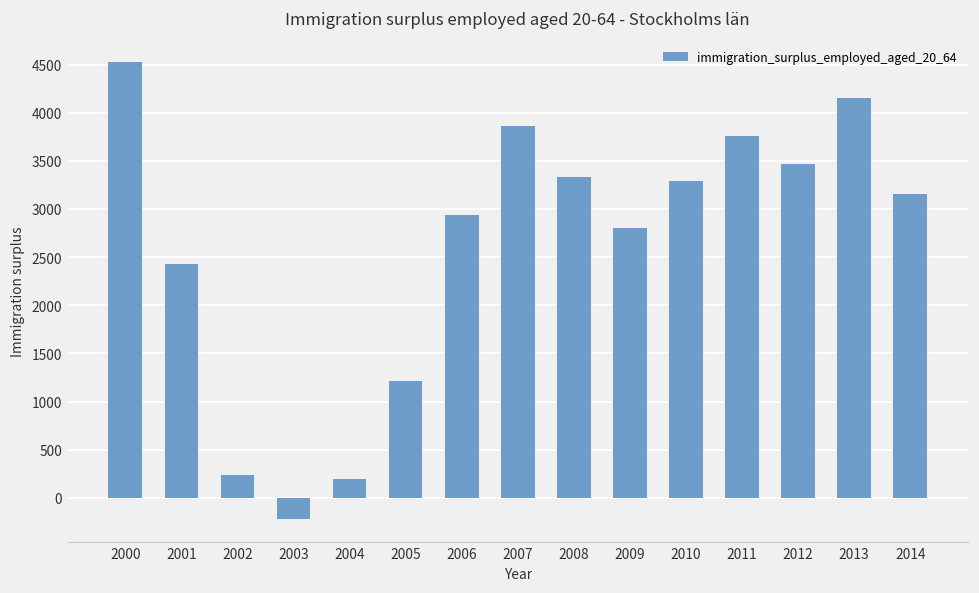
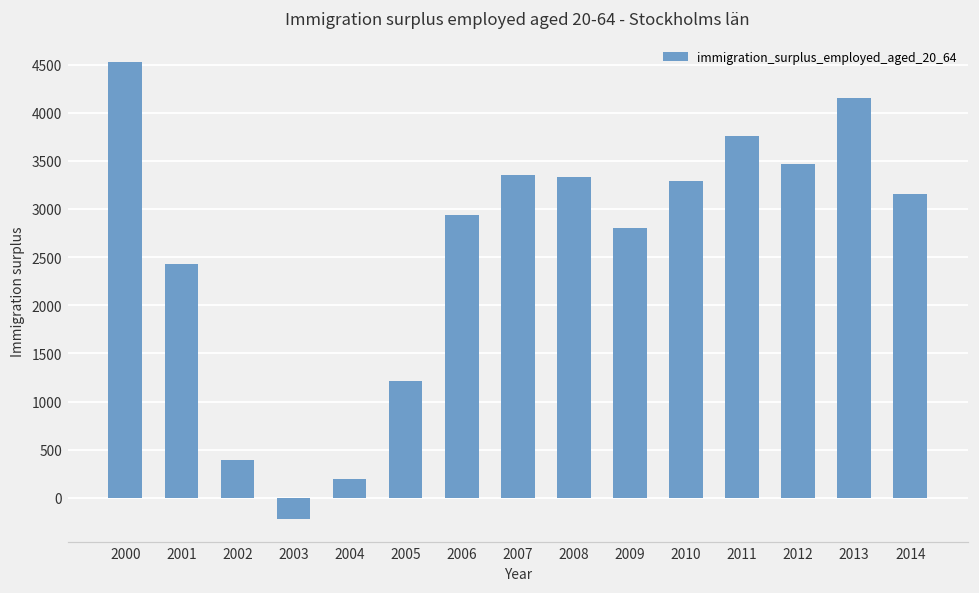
  {
    "2000": 4500,
    "2001": 2400,
-   "2002": 200,
+   "2002": 400,
    "2003": -200,
    "2004": 200,
    "2005": 1200,
    "2006": 2900,
-   "2007": 3900,
+   "2007": 3400,
    "2008": 3300,
    "2009": 2800,
    "2010": 3300,
    "2011": 3800,
    "2012": 3500,
    "2013": 4200,
    "2014": 3200
  }
